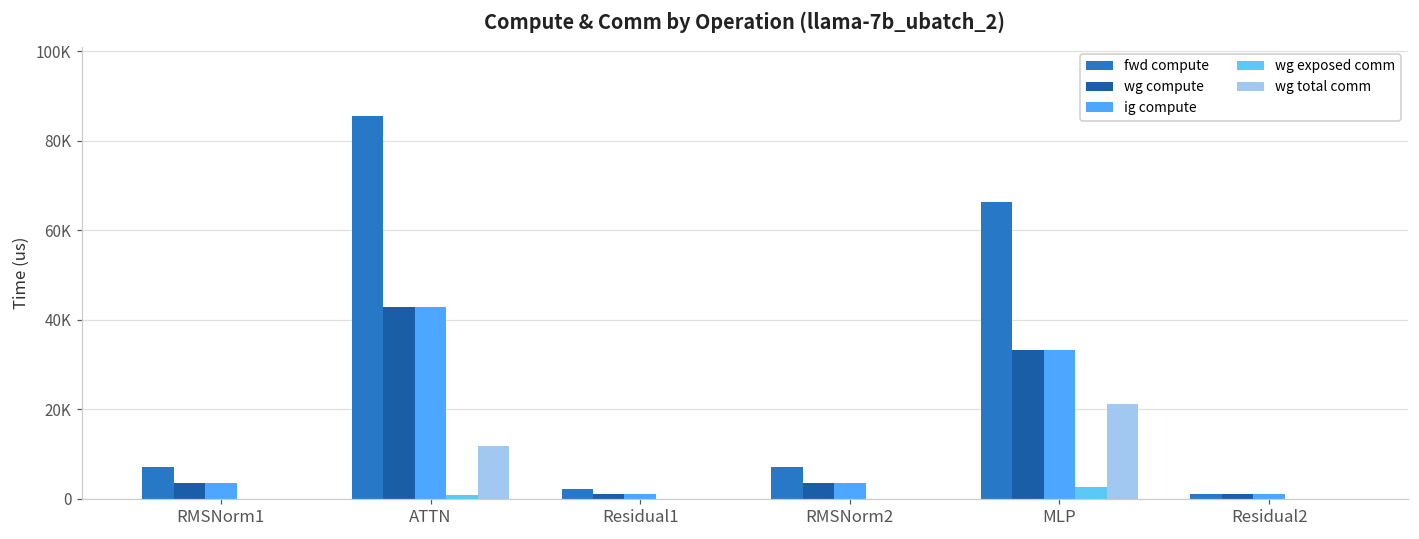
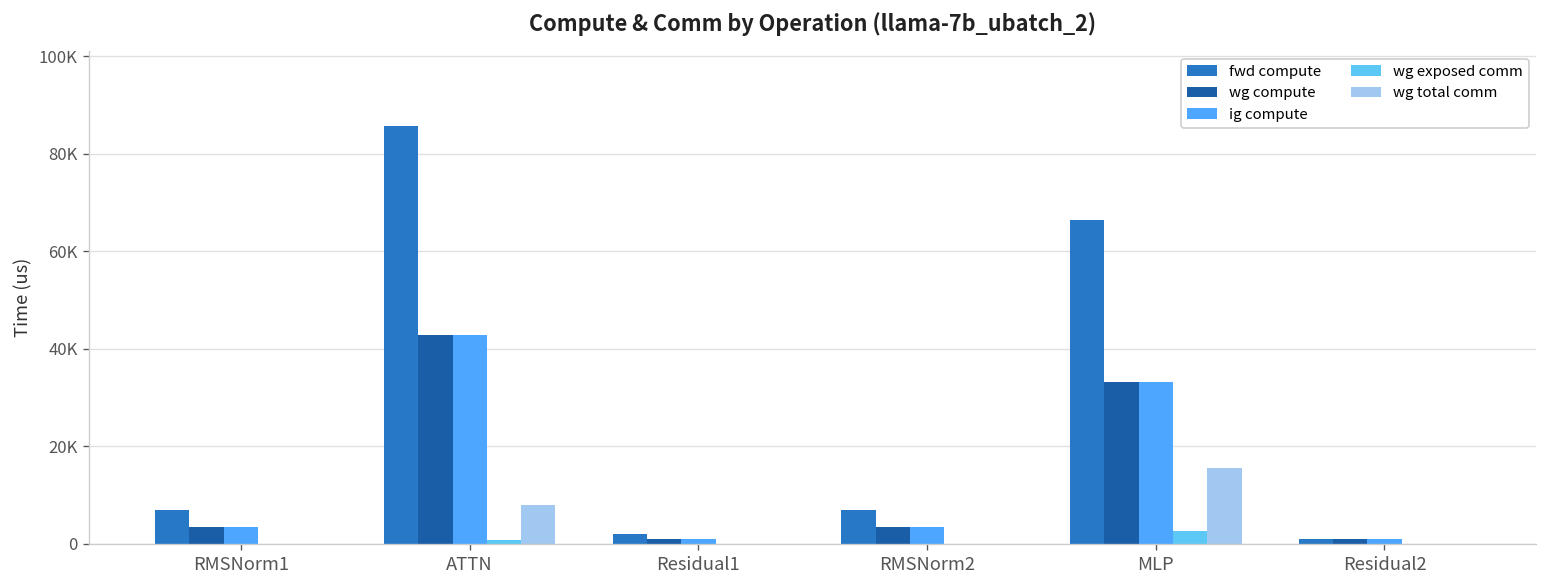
  {
    "wg total comm": {
      "RMSNorm1": 0,
-     "ATTN": 12000,
+     "ATTN": 8000,
      "Residual1": 0,
      "RMSNorm2": 0,
-     "MLP": 21000,
+     "MLP": 16000,
      "Residual2": 0
    }
  }
